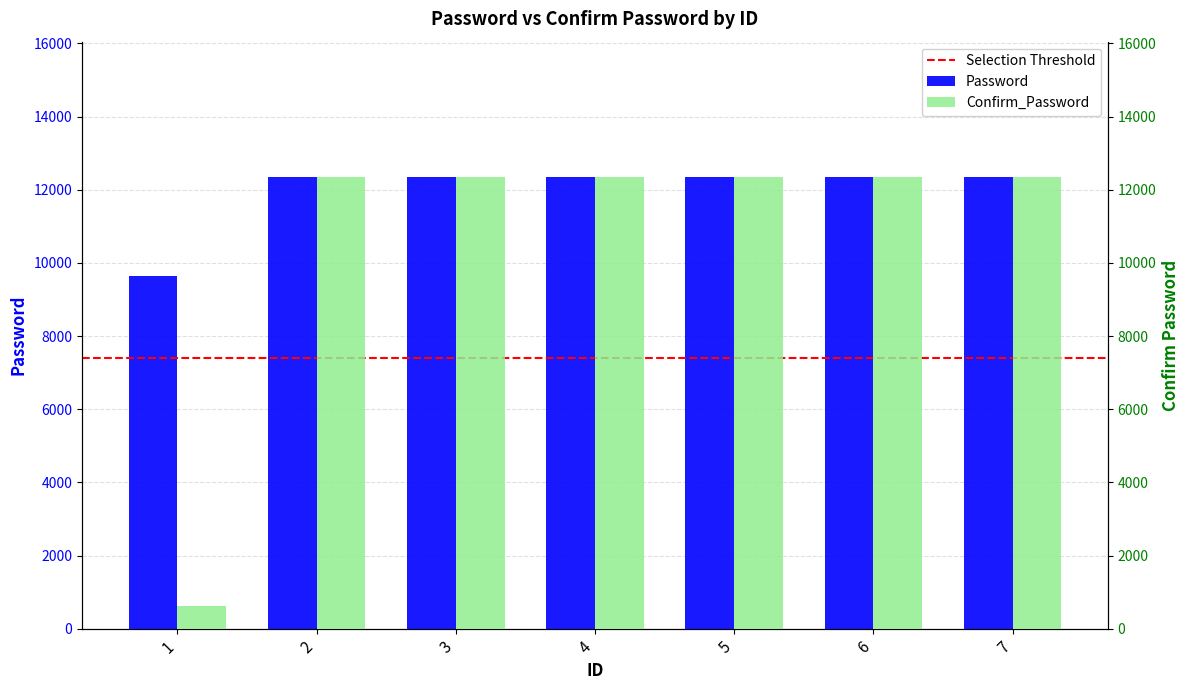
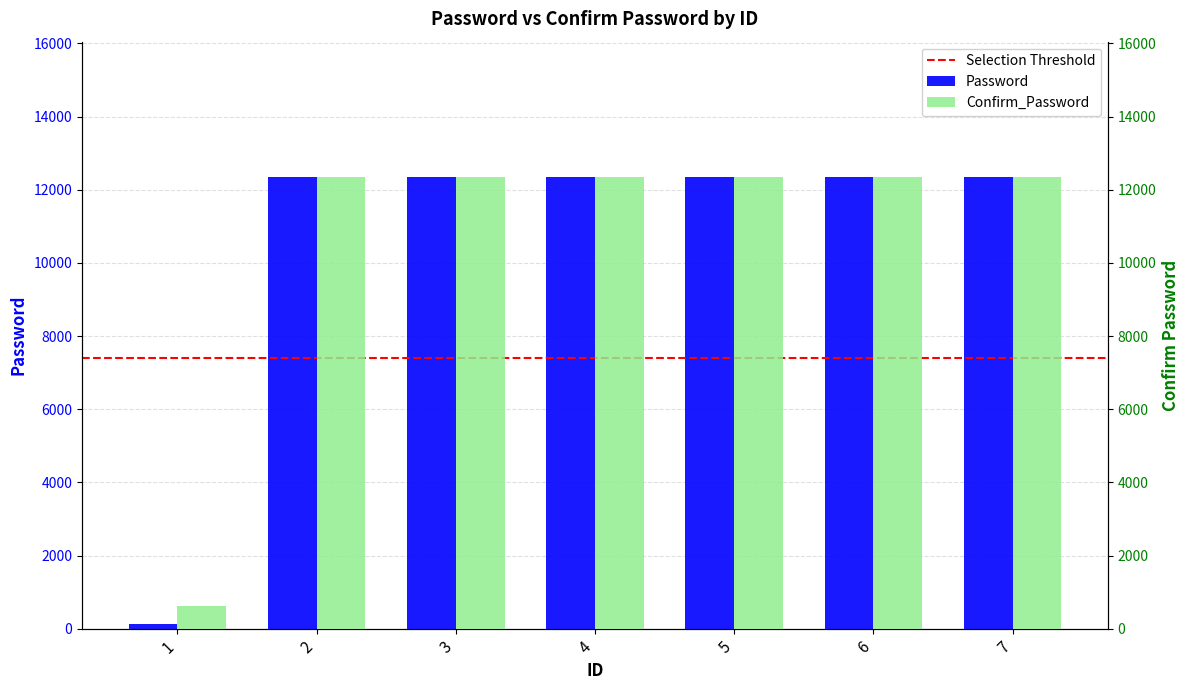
  {
    "Password": {
-     "1": 9600,
+     "1": 100,
      "2": 12300,
      "3": 12300,
      "4": 12300,
      "5": 12300,
      "6": 12300,
      "7": 12300
    },
    "Confirm_Password": {
      "1": 600,
      "2": 12300,
      "3": 12300,
      "4": 12300,
      "5": 12300,
      "6": 12300,
      "7": 12300
    }
  }
